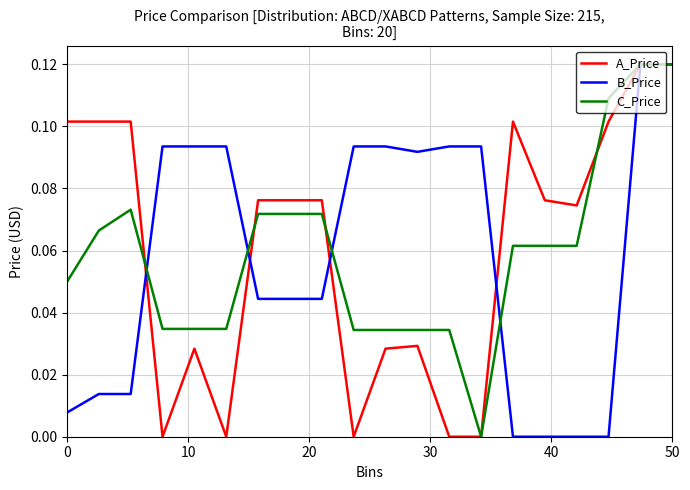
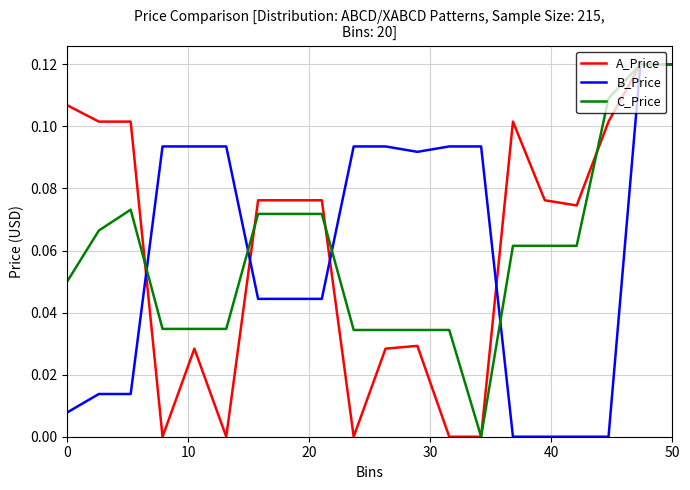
  {
    "A_Price": {
-     "0": 0.102
+     "0": 0.107
    },
    "B_Price": {
      "0": 0.008
    },
    "C_Price": {
      "0": 0.050
    }
  }
